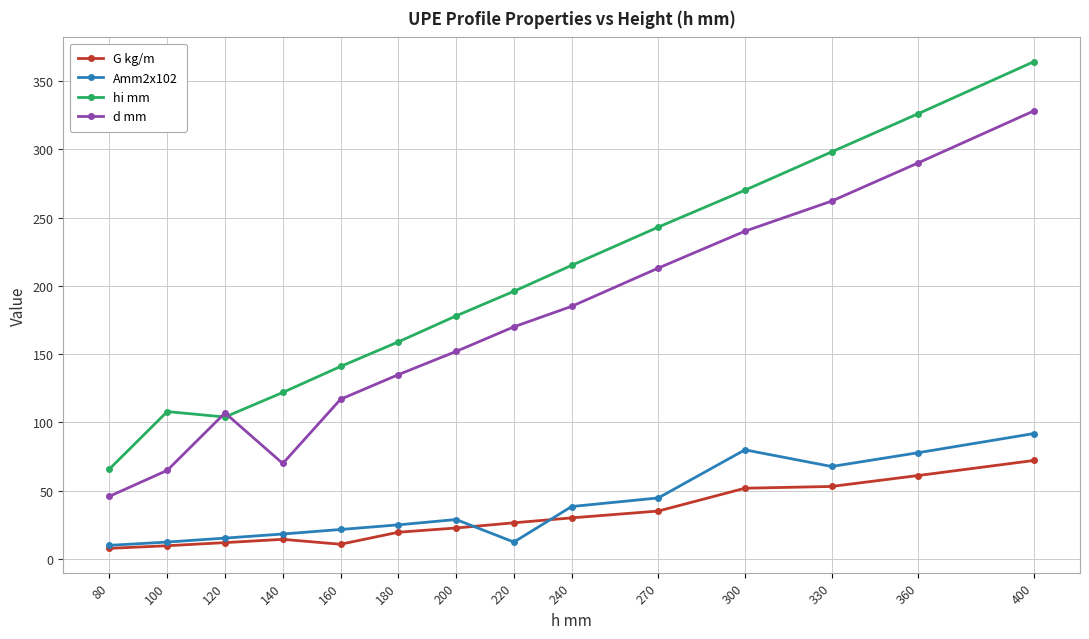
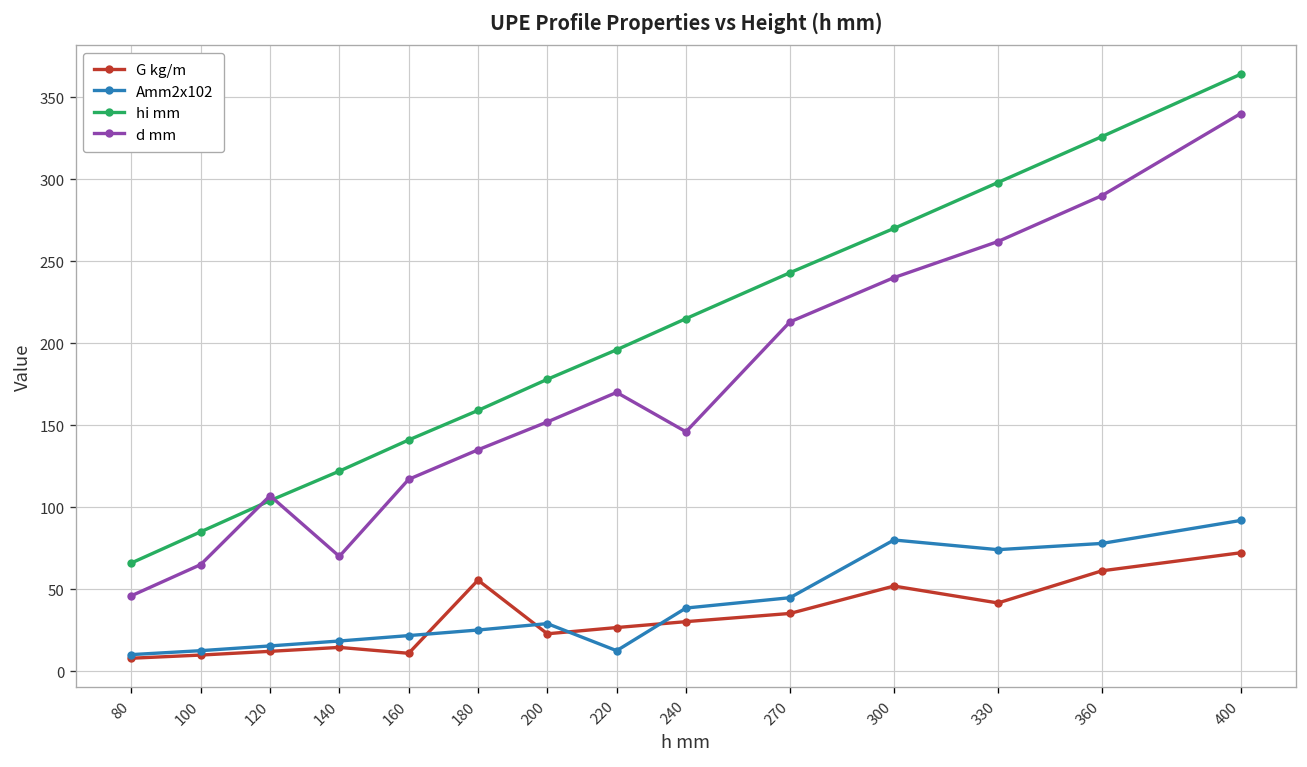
  {
    "G kg/m": {
      "80": 8,
      "100": 10,
      "120": 12,
      "140": 15,
      "160": 11,
-     "180": 20,
+     "180": 56,
      "200": 23,
      "220": 27,
      "240": 30,
      "270": 35,
      "300": 52,
-     "330": 53,
+     "330": 42,
      "360": 61,
      "400": 72
    },
    "Amm2x102": {
      "80": 10,
      "100": 13,
      "120": 15,
      "140": 18,
      "160": 22,
      "180": 25,
      "200": 29,
      "220": 13,
      "240": 39,
      "270": 45,
      "300": 80,
-     "330": 68,
+     "330": 74,
      "360": 78,
      "400": 92
    },
    "hi mm": {
      "80": 66,
-     "100": 108,
+     "100": 85,
      "120": 104,
      "140": 122,
      "160": 141,
      "180": 159,
      "200": 178,
      "220": 196,
      "240": 215,
      "270": 243,
      "300": 270,
      "330": 298,
      "360": 326,
      "400": 364
    },
    "d mm": {
      "80": 46,
      "100": 65,
      "120": 107,
      "140": 70,
      "160": 117,
      "180": 135,
      "200": 152,
      "220": 170,
-     "240": 185,
+     "240": 146,
      "270": 213,
      "300": 240,
      "330": 262,
      "360": 290,
-     "400": 328
+     "400": 340
    }
  }
